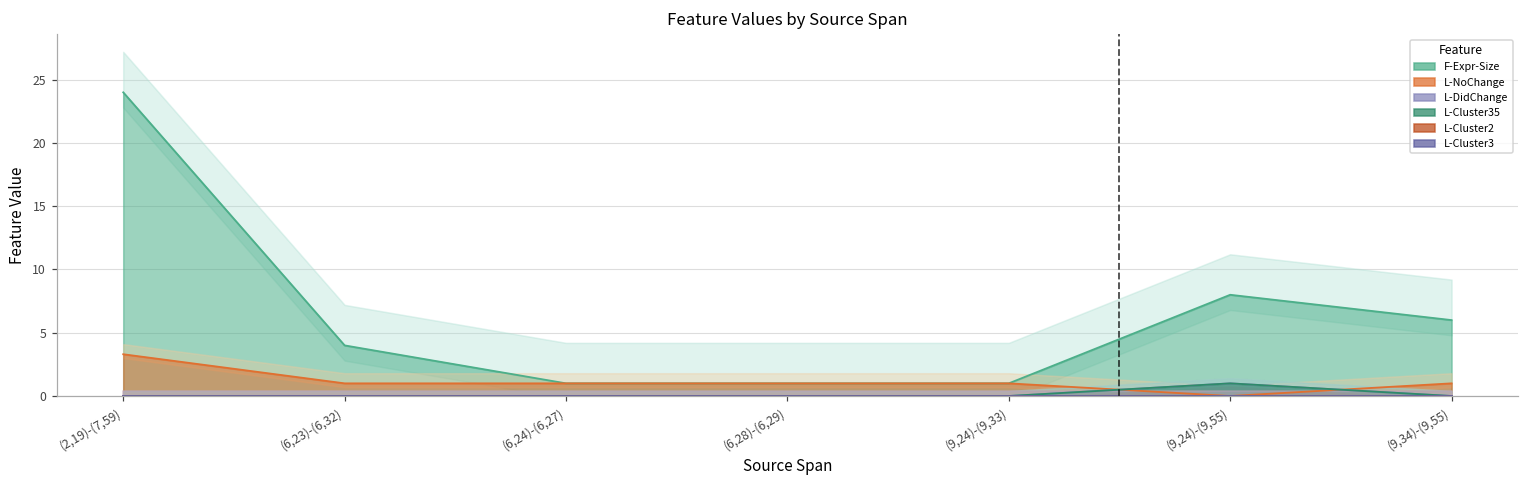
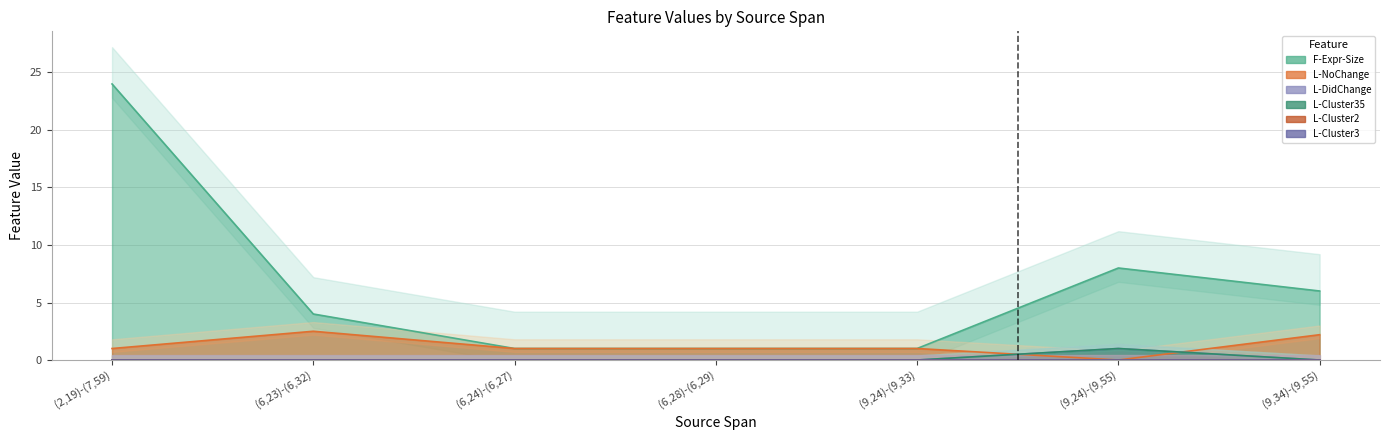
  {
    "L-NoChange": {
-     "(2,19)-(7,59)": 3.3,
-     "(6,23)-(6,32)": 1.0,
-     "(9,34)-(9,55)": 1.0
+     "(2,19)-(7,59)": 1.0,
+     "(6,23)-(6,32)": 2.5,
+     "(9,34)-(9,55)": 2.2
    }
  }
